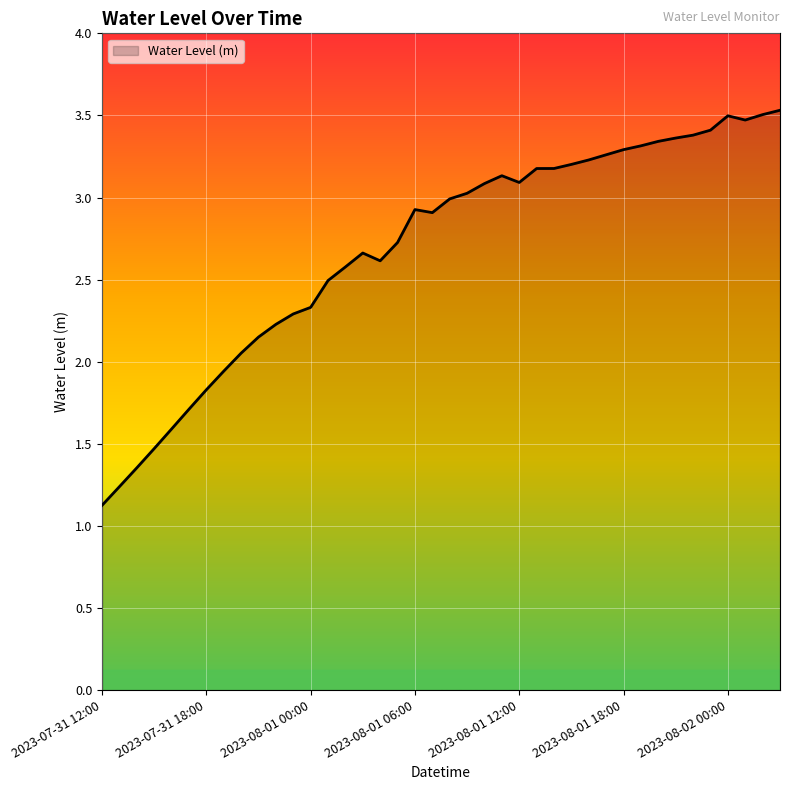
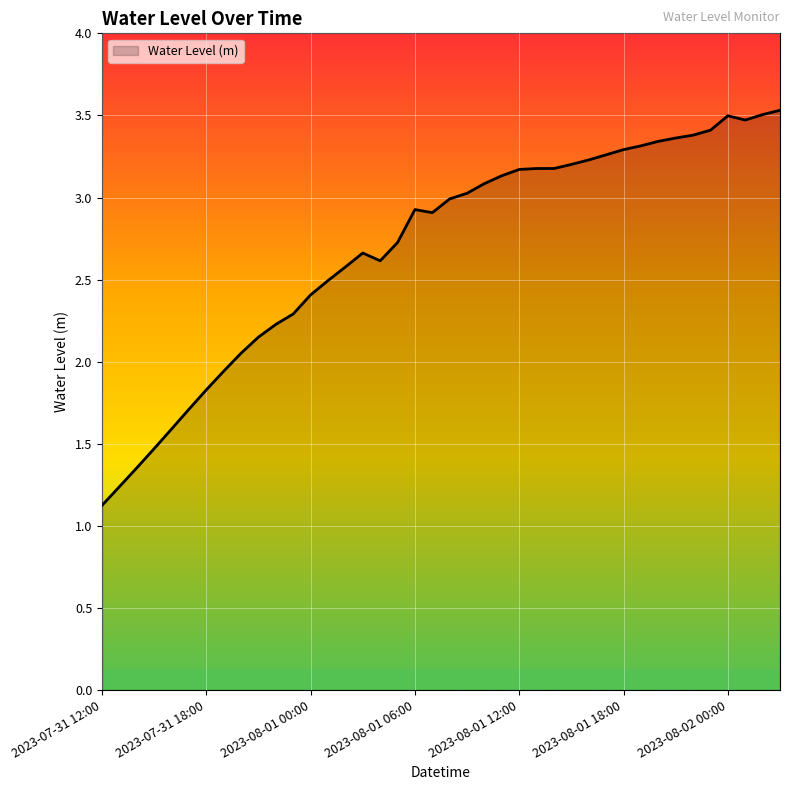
  {
    "2023-07-31 12:00": 1.12,
    "2023-07-31 18:00": 1.83,
-   "2023-08-01 00:00": 2.33,
+   "2023-08-01 00:00": 2.41,
    "2023-08-01 06:00": 2.93,
-   "2023-08-01 12:00": 3.09,
+   "2023-08-01 12:00": 3.17,
    "2023-08-01 18:00": 3.29,
    "2023-08-02 00:00": 3.50
  }
